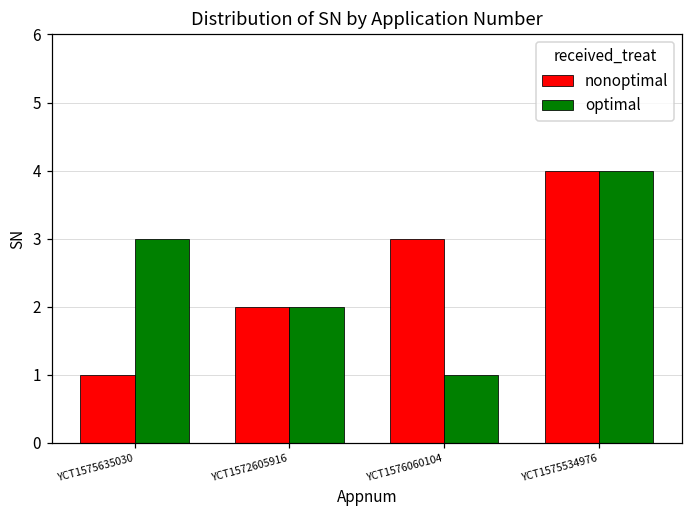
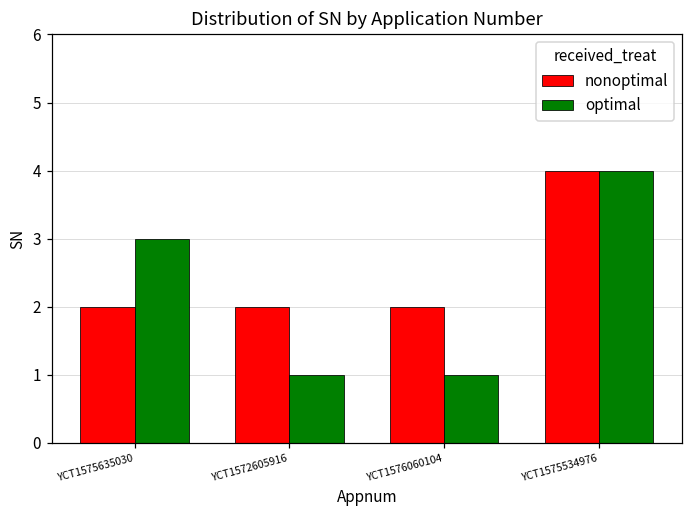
  {
    "nonoptimal": {
-     "YCT1575635030": 1,
+     "YCT1575635030": 2,
      "YCT1572605916": 2,
-     "YCT1576060104": 3,
+     "YCT1576060104": 2,
      "YCT1575534976": 4
    },
    "optimal": {
      "YCT1575635030": 3,
-     "YCT1572605916": 2,
+     "YCT1572605916": 1,
      "YCT1576060104": 1,
      "YCT1575534976": 4
    }
  }
